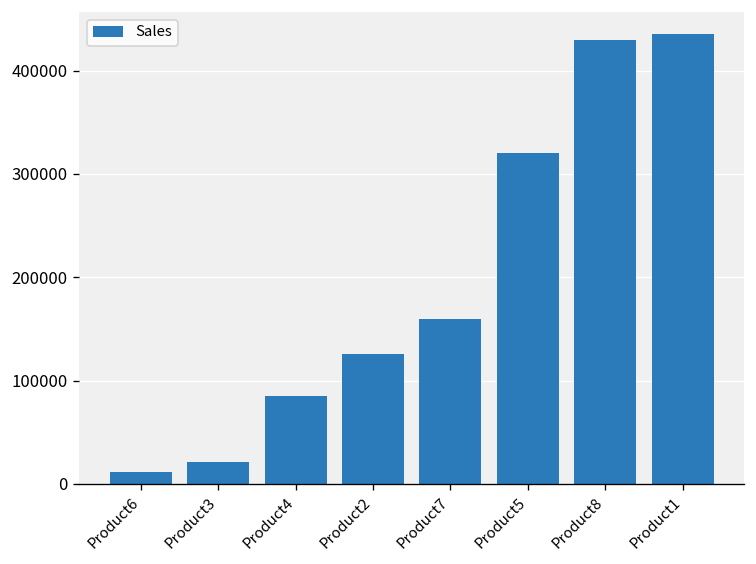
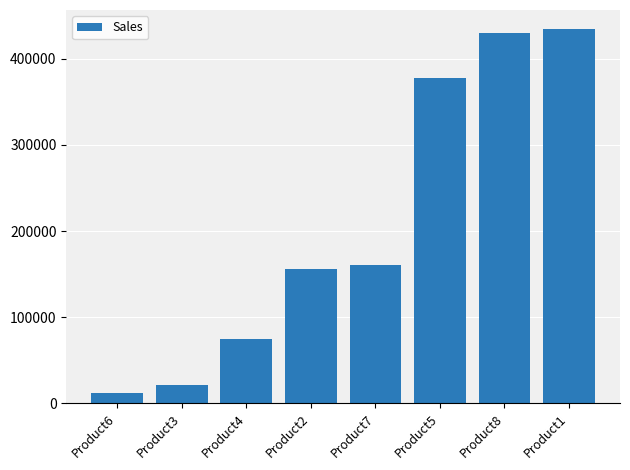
  {
    "Product6": 10000,
    "Product3": 20000,
-   "Product4": 90000,
-   "Product2": 130000,
+   "Product4": 70000,
+   "Product2": 160000,
    "Product7": 160000,
-   "Product5": 320000,
+   "Product5": 380000,
    "Product8": 430000,
    "Product1": 440000
  }
